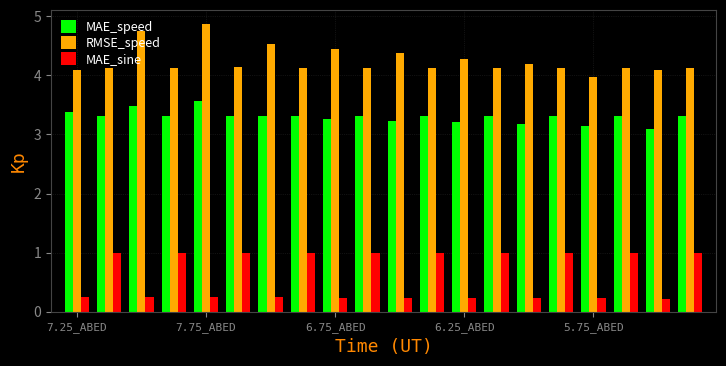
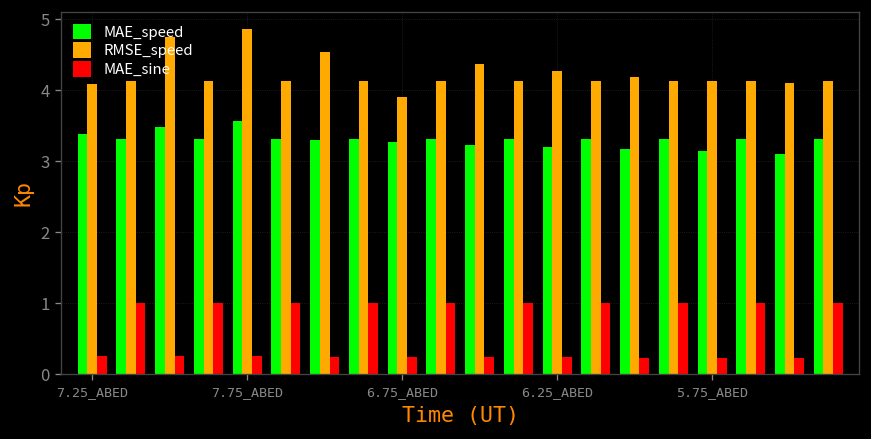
  {
    "RMSE_speed": {
      "7.25_ABED": 4.1,
      "7.75_ABED": 4.9,
-     "6.75_ABED": 4.4,
+     "6.75_ABED": 3.9,
      "6.25_ABED": 4.3,
-     "5.75_ABED": 4.0
+     "5.75_ABED": 4.1
    }
  }
